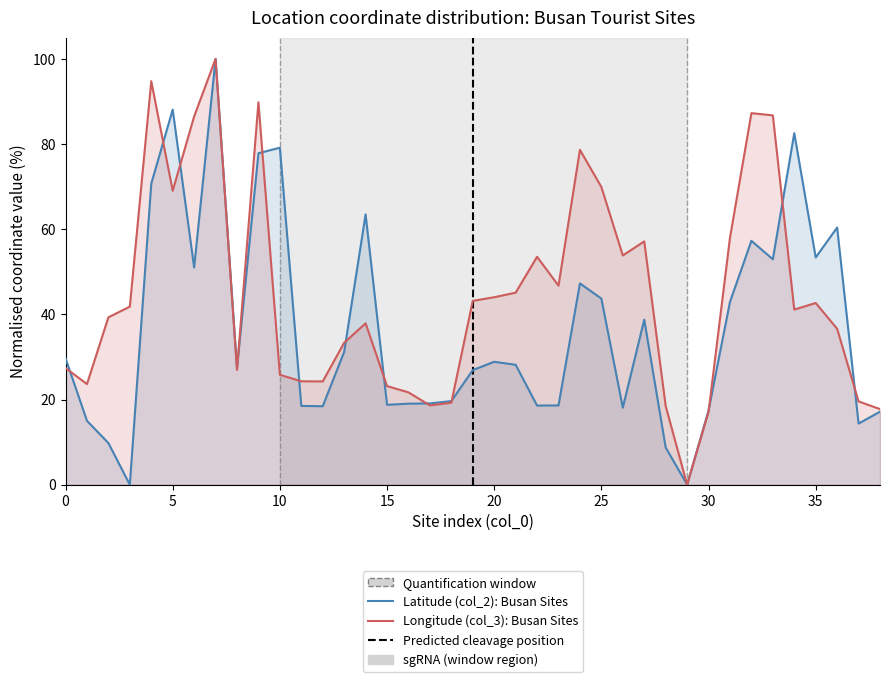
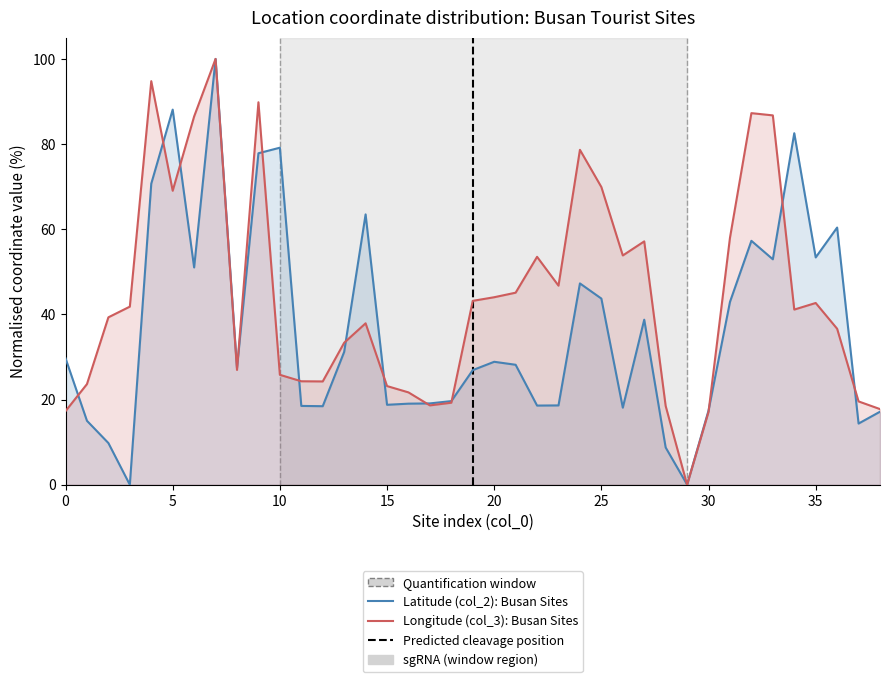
  {
    "Latitude (col_2): Busan Sites": {
      "0": 30,
      "5": 88,
      "10": 79,
      "15": 19,
      "20": 29,
      "25": 44,
      "35": 53
    },
    "Longitude (col_3): Busan Sites": {
-     "0": 27,
+     "0": 17,
      "5": 69,
      "10": 26,
      "15": 23,
      "20": 44,
      "25": 70,
      "35": 43
    }
  }
